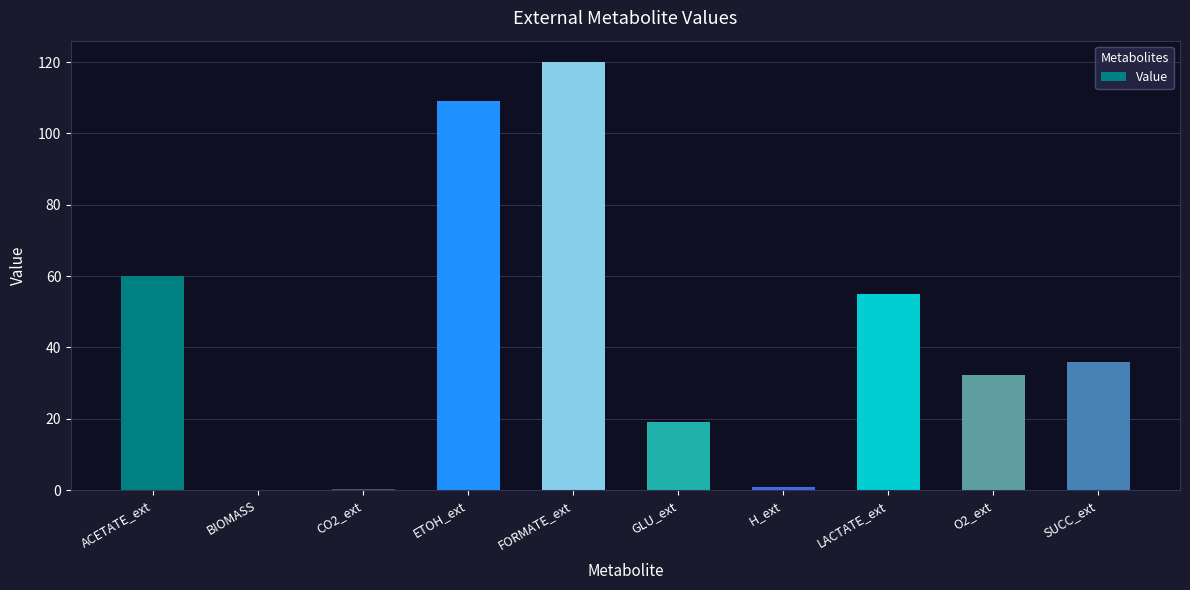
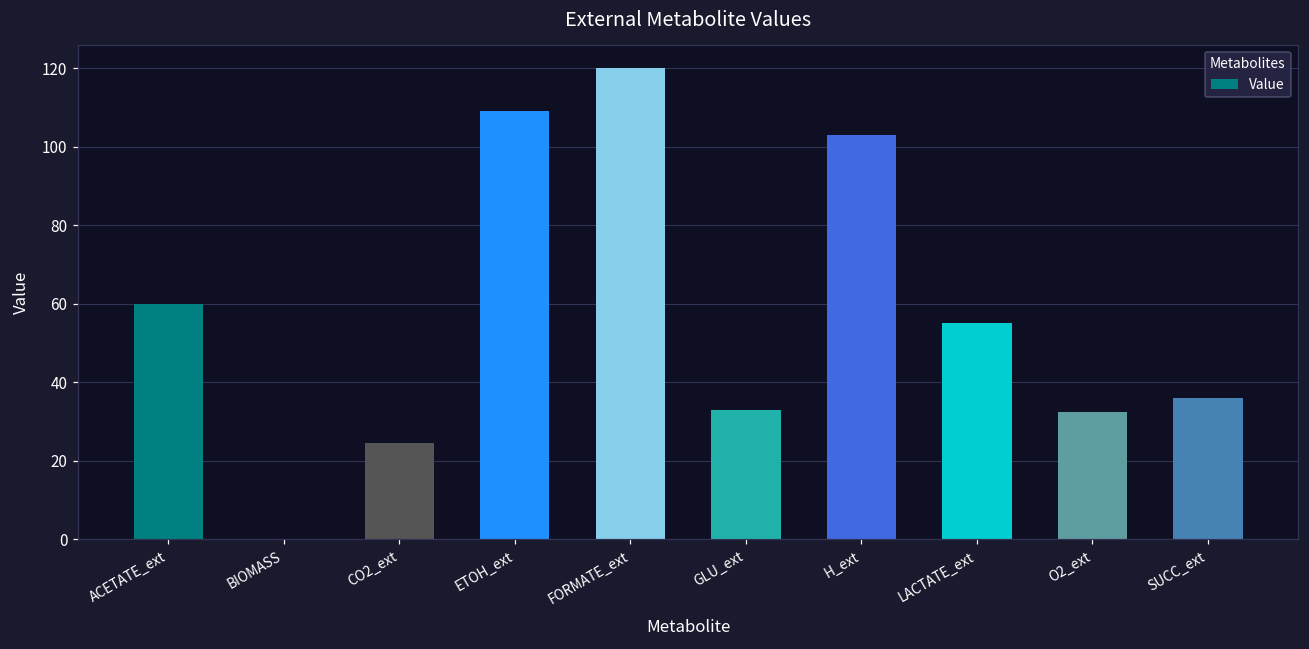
  {
    "ACETATE_ext": 60,
-   "CO2_ext": 0,
+   "CO2_ext": 24,
    "ETOH_ext": 109,
    "FORMATE_ext": 120,
-   "GLU_ext": 19,
-   "H_ext": 1,
+   "GLU_ext": 33,
+   "H_ext": 103,
    "LACTATE_ext": 55,
    "O2_ext": 32,
    "SUCC_ext": 36
  }
